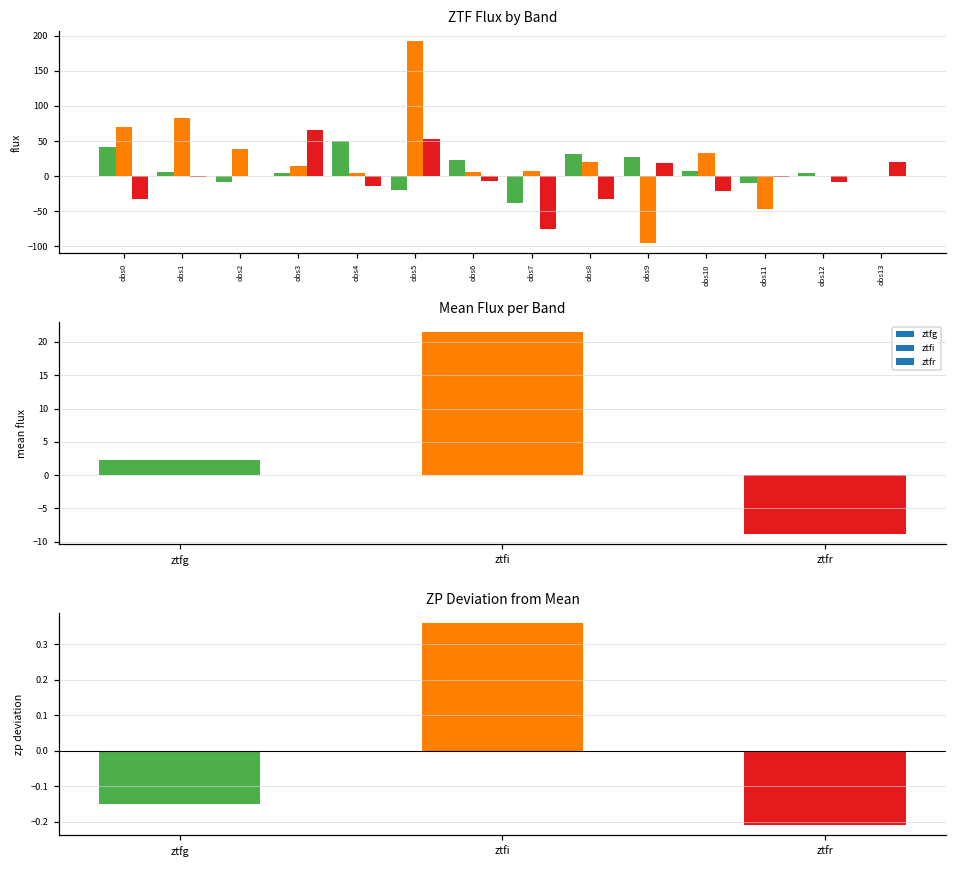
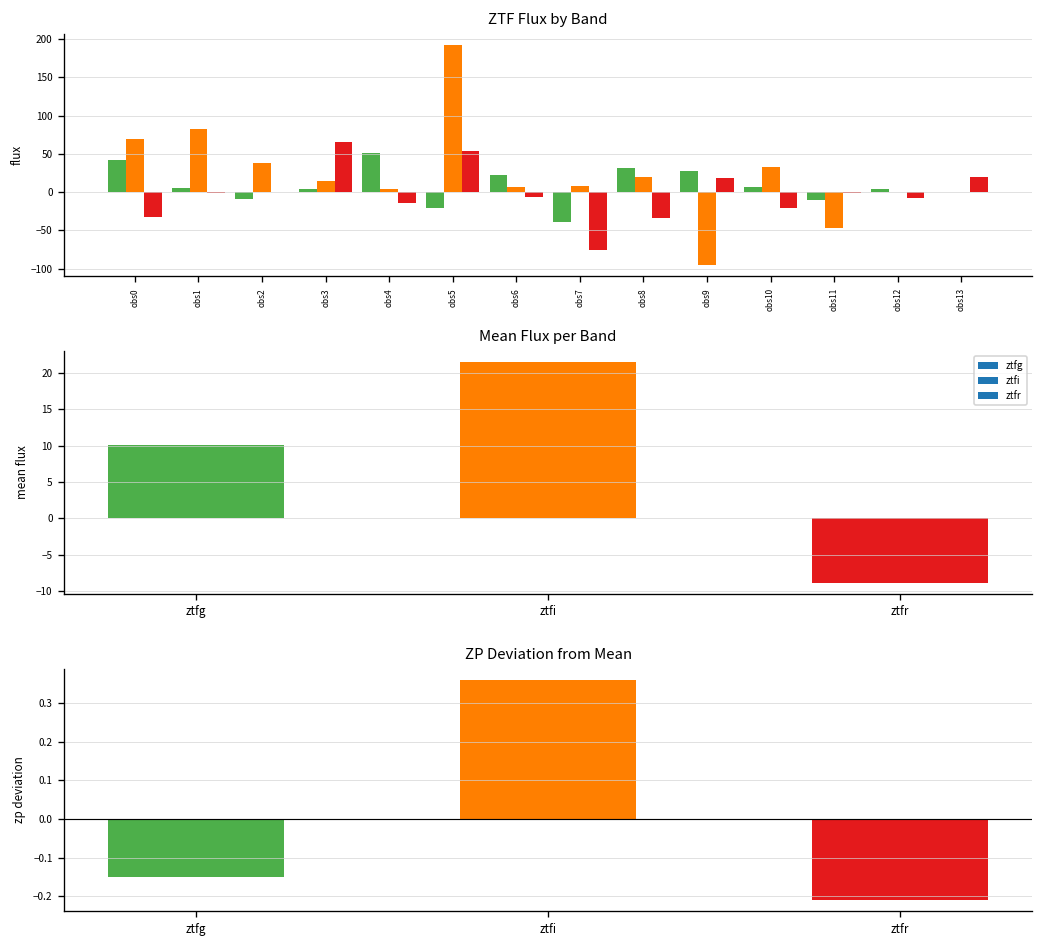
  {
    "Mean Flux per Band": {
-     "ztfg": 2,
+     "ztfg": 10,
      "ztfi": 21,
      "ztfr": -9
    },
    "ZP Deviation from Mean": {
      "ztfg": -0.15,
      "ztfi": 0.36,
      "ztfr": -0.21
    }
  }
